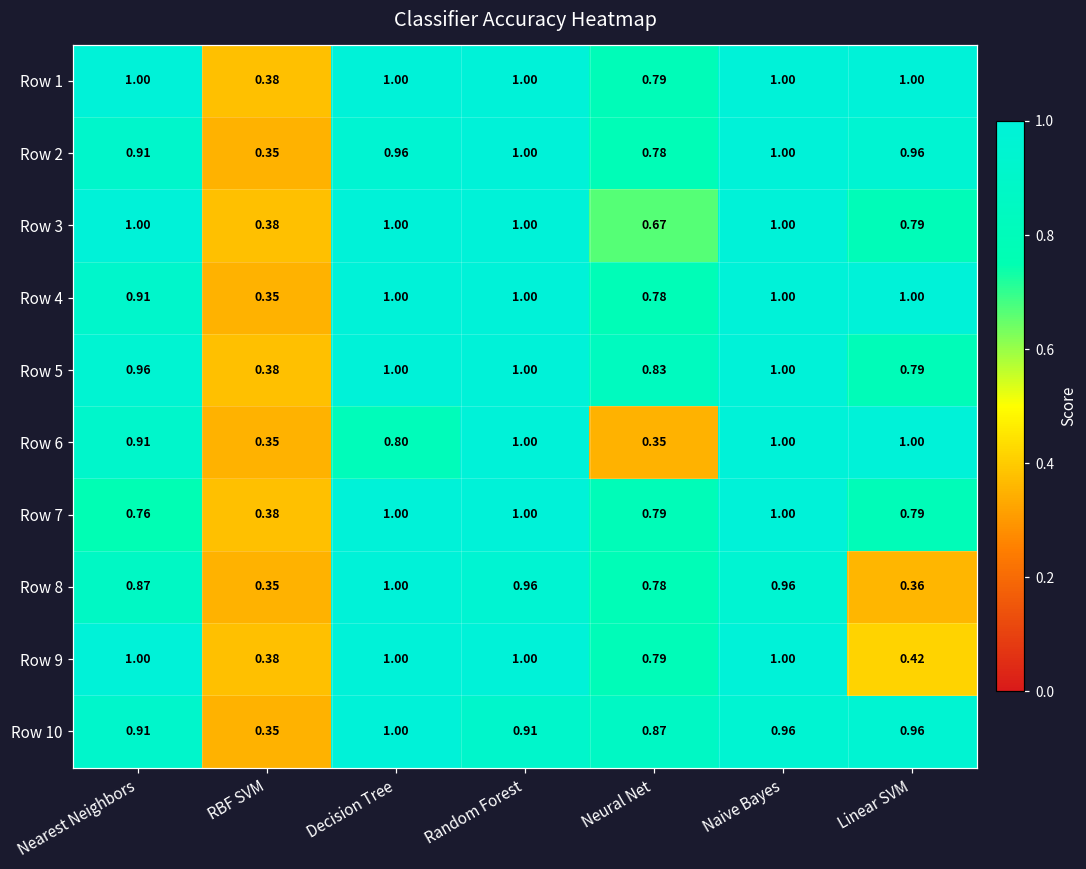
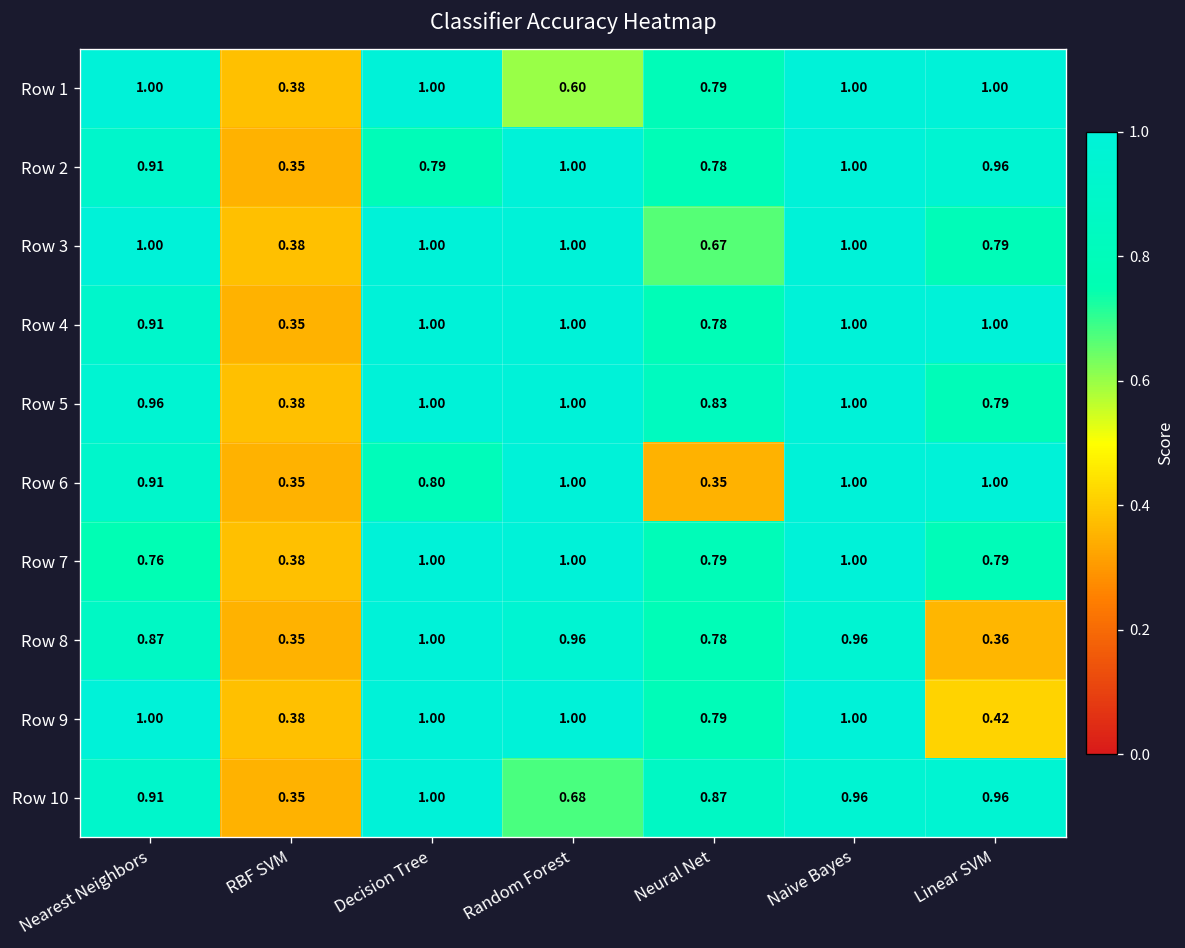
  {
    "Row 1": {
      "Nearest Neighbors": 1.00,
      "RBF SVM": 0.38,
      "Decision Tree": 1.00,
-     "Random Forest": 1.00,
+     "Random Forest": 0.60,
      "Neural Net": 0.79,
      "Naive Bayes": 1.00,
      "Linear SVM": 1.00
    },
    "Row 2": {
      "Nearest Neighbors": 0.91,
      "RBF SVM": 0.35,
-     "Decision Tree": 0.96,
+     "Decision Tree": 0.79,
      "Random Forest": 1.00,
      "Neural Net": 0.78,
      "Naive Bayes": 1.00,
      "Linear SVM": 0.96
    },
    "Row 3": {
      "Nearest Neighbors": 1.00,
      "RBF SVM": 0.38,
      "Decision Tree": 1.00,
      "Random Forest": 1.00,
      "Neural Net": 0.67,
      "Naive Bayes": 1.00,
      "Linear SVM": 0.79
    },
    "Row 4": {
      "Nearest Neighbors": 0.91,
      "RBF SVM": 0.35,
      "Decision Tree": 1.00,
      "Random Forest": 1.00,
      "Neural Net": 0.78,
      "Naive Bayes": 1.00,
      "Linear SVM": 1.00
    },
    "Row 5": {
      "Nearest Neighbors": 0.96,
      "RBF SVM": 0.38,
      "Decision Tree": 1.00,
      "Random Forest": 1.00,
      "Neural Net": 0.83,
      "Naive Bayes": 1.00,
      "Linear SVM": 0.79
    },
    "Row 6": {
      "Nearest Neighbors": 0.91,
      "RBF SVM": 0.35,
      "Decision Tree": 0.80,
      "Random Forest": 1.00,
      "Neural Net": 0.35,
      "Naive Bayes": 1.00,
      "Linear SVM": 1.00
    },
    "Row 7": {
      "Nearest Neighbors": 0.76,
      "RBF SVM": 0.38,
      "Decision Tree": 1.00,
      "Random Forest": 1.00,
      "Neural Net": 0.79,
      "Naive Bayes": 1.00,
      "Linear SVM": 0.79
    },
    "Row 8": {
      "Nearest Neighbors": 0.87,
      "RBF SVM": 0.35,
      "Decision Tree": 1.00,
      "Random Forest": 0.96,
      "Neural Net": 0.78,
      "Naive Bayes": 0.96,
      "Linear SVM": 0.36
    },
    "Row 9": {
      "Nearest Neighbors": 1.00,
      "RBF SVM": 0.38,
      "Decision Tree": 1.00,
      "Random Forest": 1.00,
      "Neural Net": 0.79,
      "Naive Bayes": 1.00,
      "Linear SVM": 0.42
    },
    "Row 10": {
      "Nearest Neighbors": 0.91,
      "RBF SVM": 0.35,
      "Decision Tree": 1.00,
-     "Random Forest": 0.91,
+     "Random Forest": 0.68,
      "Neural Net": 0.87,
      "Naive Bayes": 0.96,
      "Linear SVM": 0.96
    }
  }
